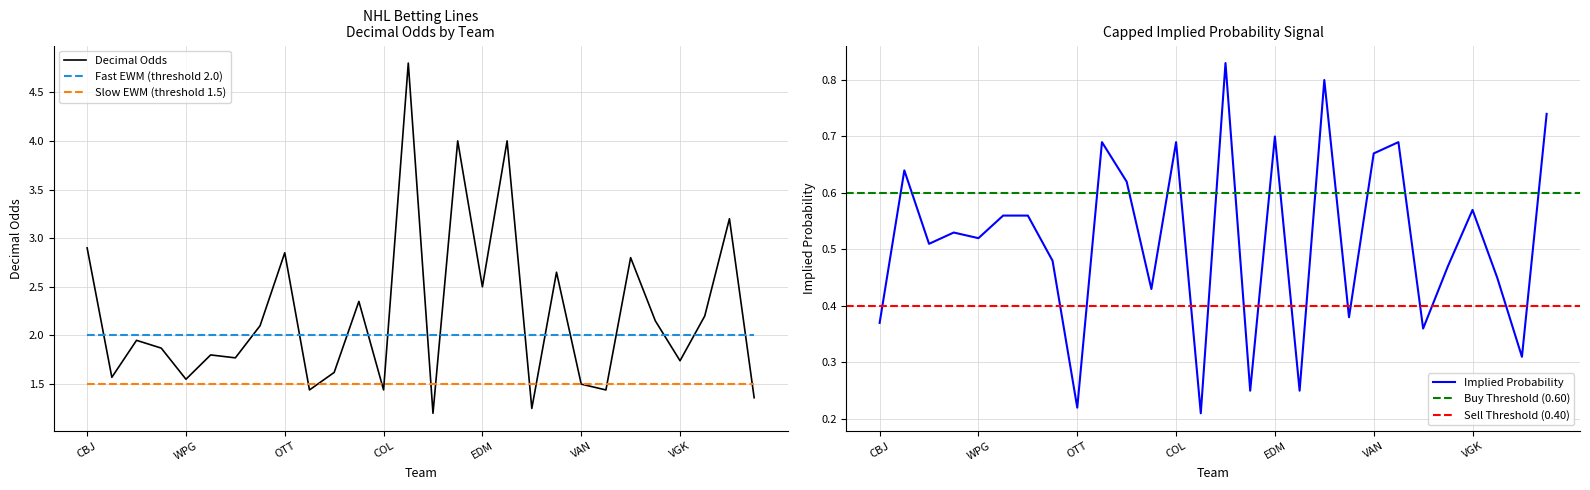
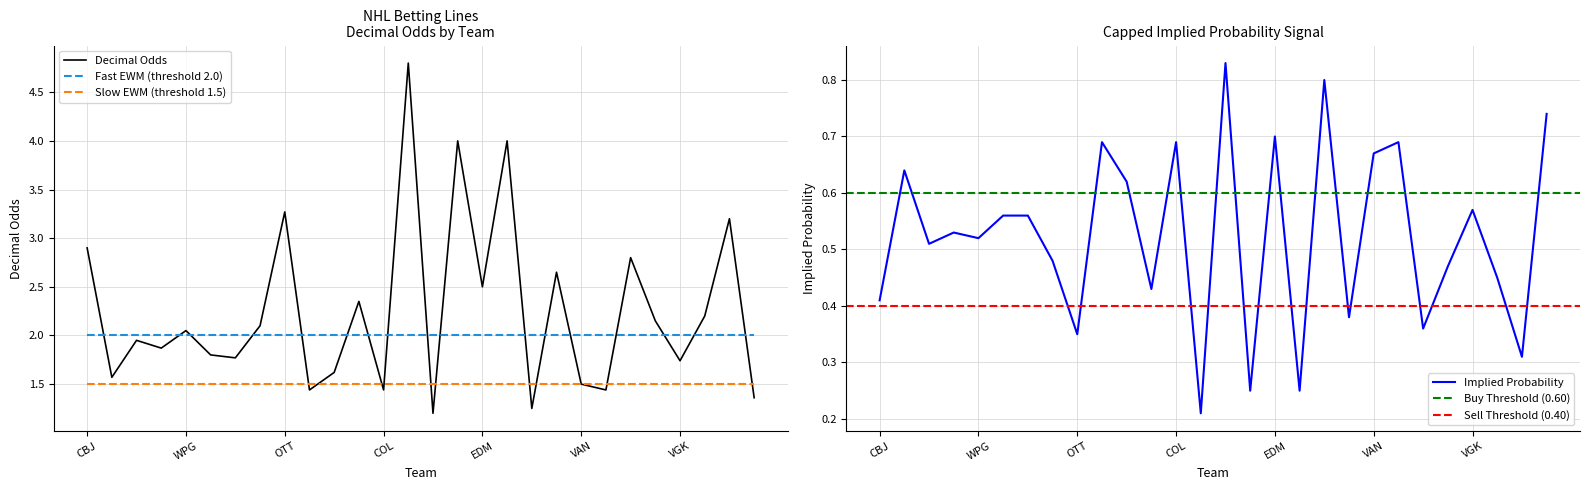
  {
    "NHL Betting Lines Decimal Odds by Team": {
      "Decimal Odds": {
        "CBJ": 2.9,
-       "WPG": 1.6,
-       "OTT": 2.9,
+       "WPG": 2.1,
+       "OTT": 3.3,
        "COL": 1.4,
        "EDM": 2.5,
        "VGK": 1.7
      },
      "Fast EWM (threshold 2.0)": {
        "CBJ": 2.0,
        "WPG": 2.0,
        "OTT": 2.0,
        "COL": 2.0,
        "EDM": 2.0,
        "VAN": 2.0,
        "VGK": 2.0
      },
      "Slow EWM (threshold 1.5)": {
        "CBJ": 1.5,
        "WPG": 1.5,
        "OTT": 1.5,
        "COL": 1.5,
        "EDM": 1.5,
        "VGK": 1.5
      }
    },
    "Capped Implied Probability Signal": {
-     "CBJ": 0.37,
+     "CBJ": 0.41,
      "WPG": 0.52,
-     "OTT": 0.22,
+     "OTT": 0.35,
      "COL": 0.69,
      "EDM": 0.70,
      "VAN": 0.67,
      "VGK": 0.57
    }
  }
